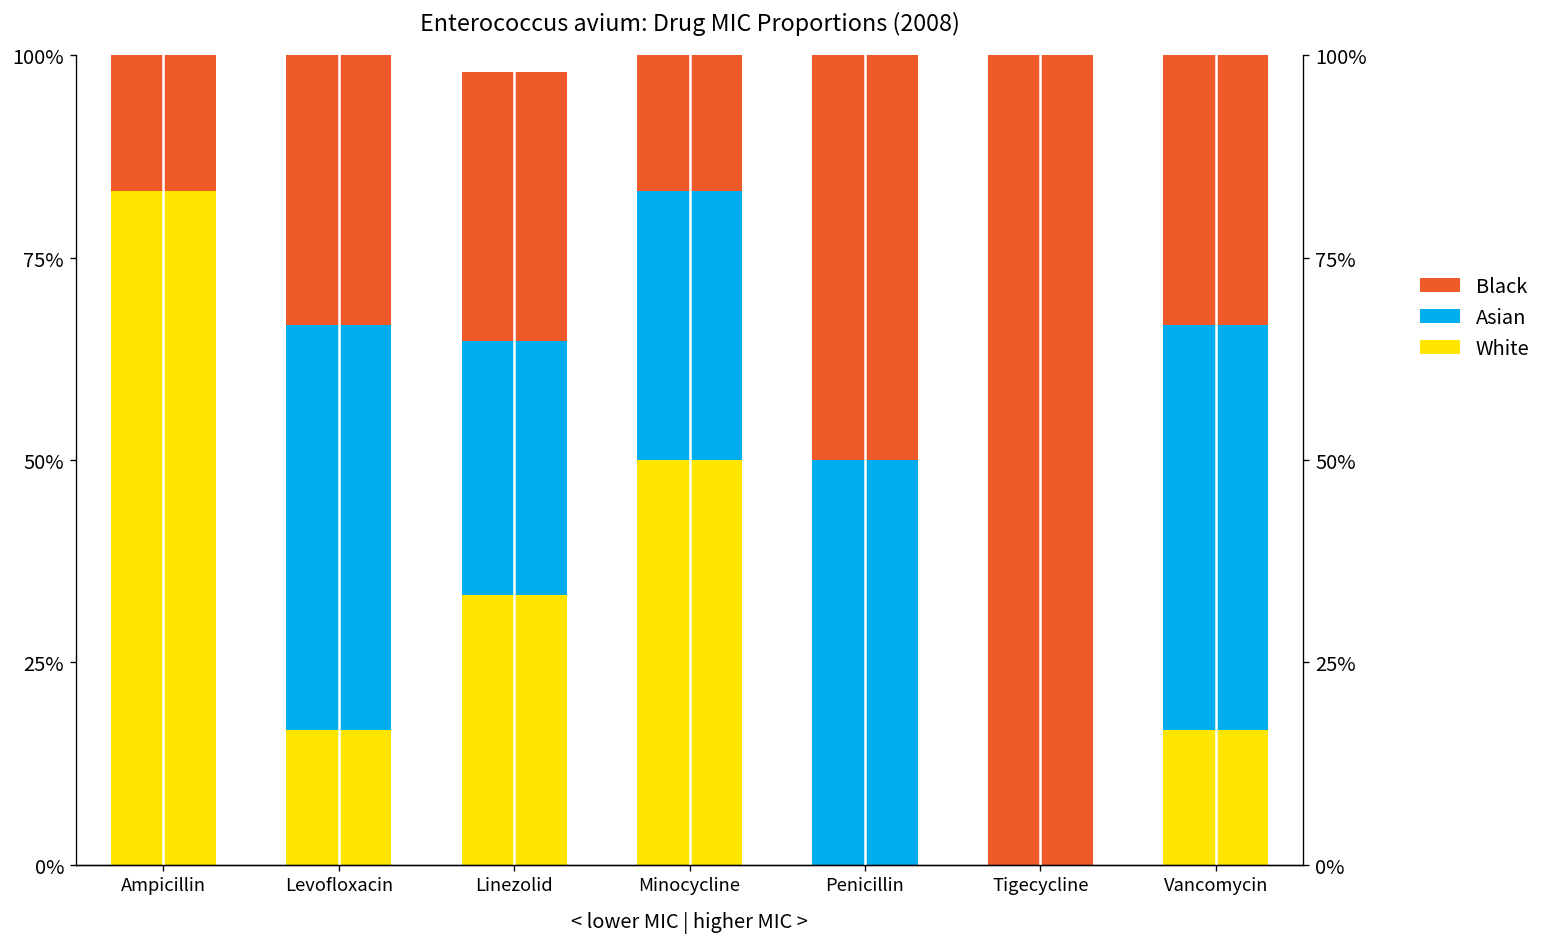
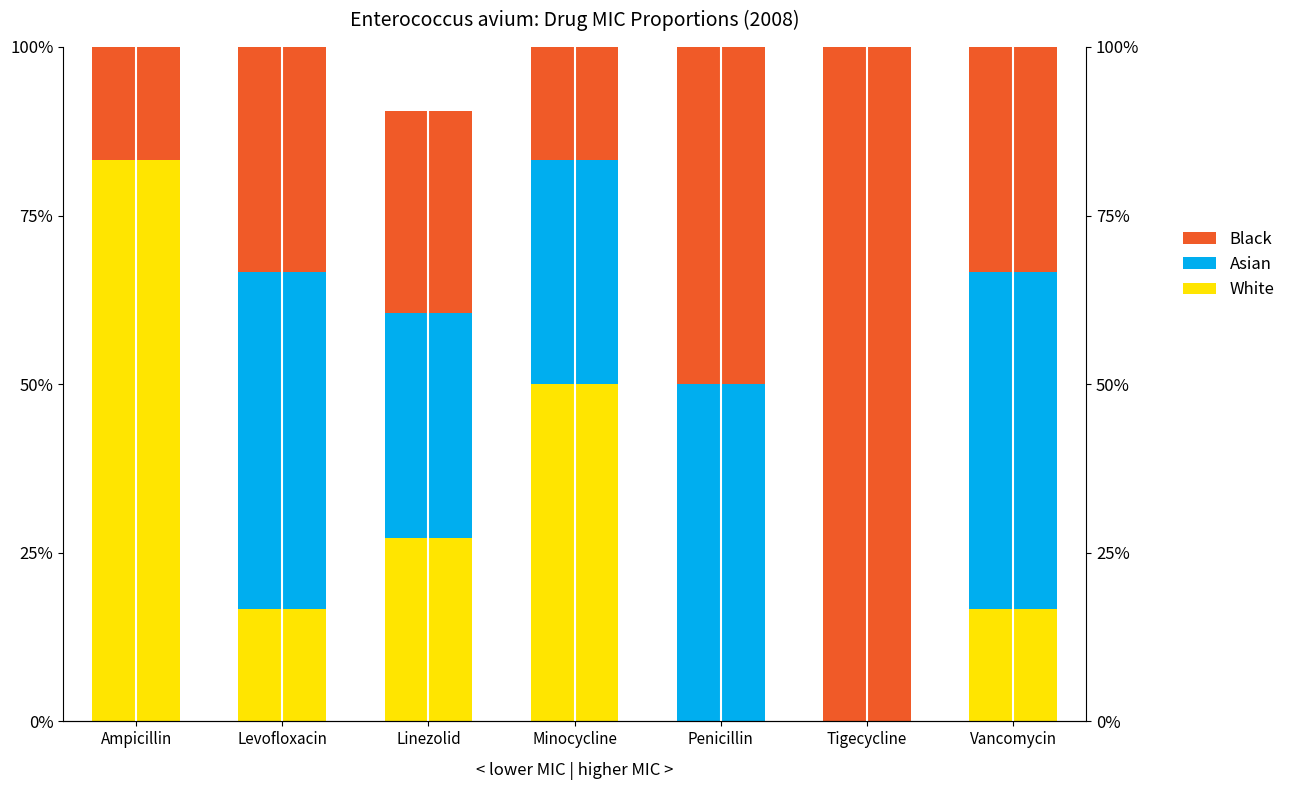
  {
    "White": {
      "Ampicillin": "83%",
      "Levofloxacin": "17%",
-     "Linezolid": "33%",
+     "Linezolid": "27%",
      "Minocycline": "50%",
      "Penicillin": "0%",
      "Tigecycline": "0%",
      "Vancomycin": "17%"
    },
    "Asian": {
      "Ampicillin": "0%",
      "Levofloxacin": "50%",
-     "Linezolid": "31%",
+     "Linezolid": "33%",
      "Minocycline": "33%",
      "Penicillin": "50%",
      "Tigecycline": "0%",
      "Vancomycin": "50%"
    },
    "Black": {
      "Ampicillin": "17%",
      "Levofloxacin": "33%",
-     "Linezolid": "33%",
+     "Linezolid": "30%",
      "Minocycline": "17%",
      "Penicillin": "50%",
      "Tigecycline": "100%",
      "Vancomycin": "33%"
    }
  }
